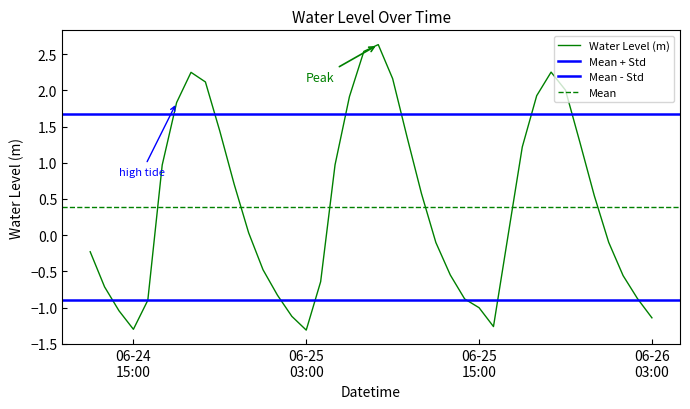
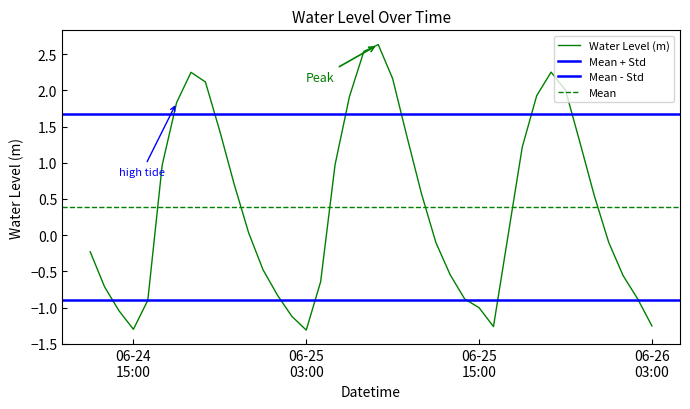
  {
    "06-24 15:00": -1.3,
    "06-25 03:00": -1.3,
    "06-25 15:00": -1.0,
-   "06-26 03:00": -1.1
+   "06-26 03:00": -1.3
  }
